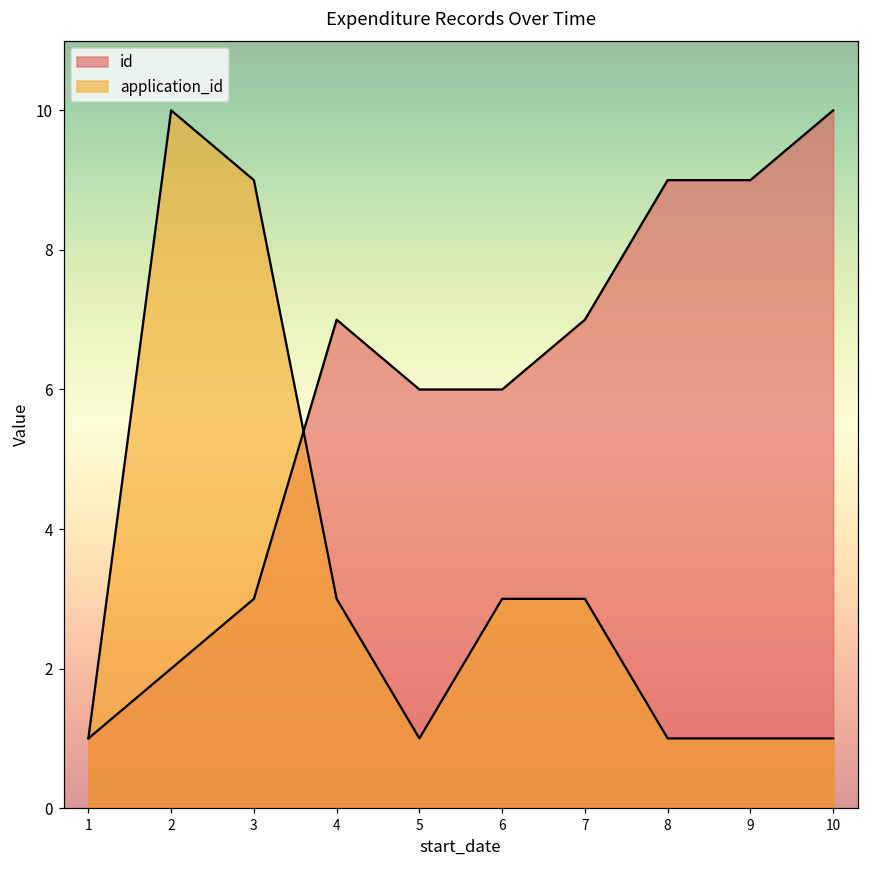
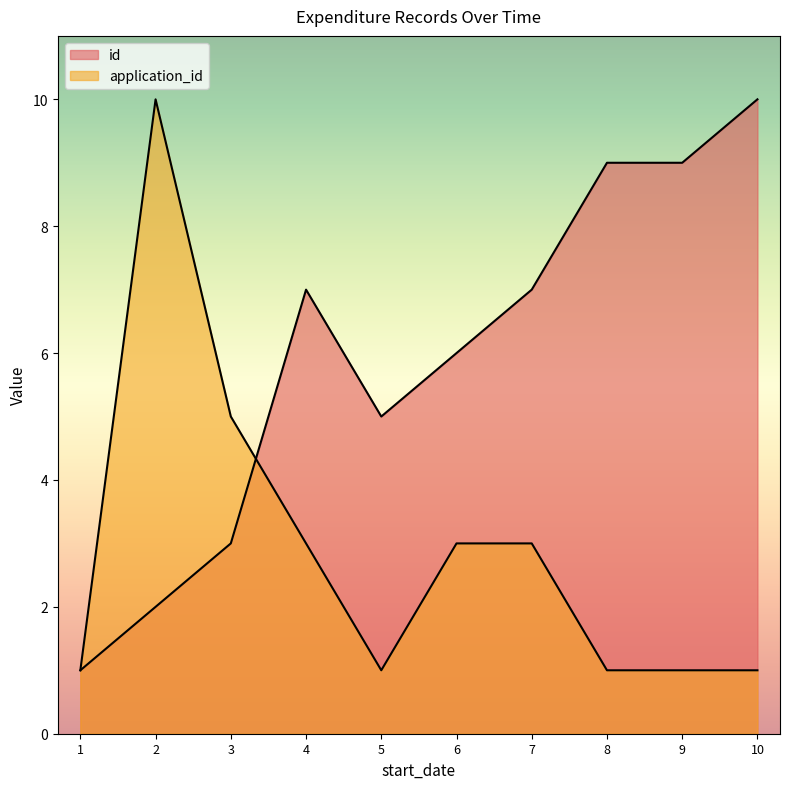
  {
    "id": {
      "2": 2,
      "3": 3,
      "4": 7,
-     "5": 6,
+     "5": 5,
      "6": 6,
      "7": 7,
      "8": 9,
      "9": 9,
      "10": 10
    },
    "application_id": {
      "2": 10,
-     "3": 9,
+     "3": 5,
      "4": 3,
      "5": 1,
      "6": 3,
      "7": 3,
      "8": 1,
      "9": 1,
      "10": 1
    }
  }
